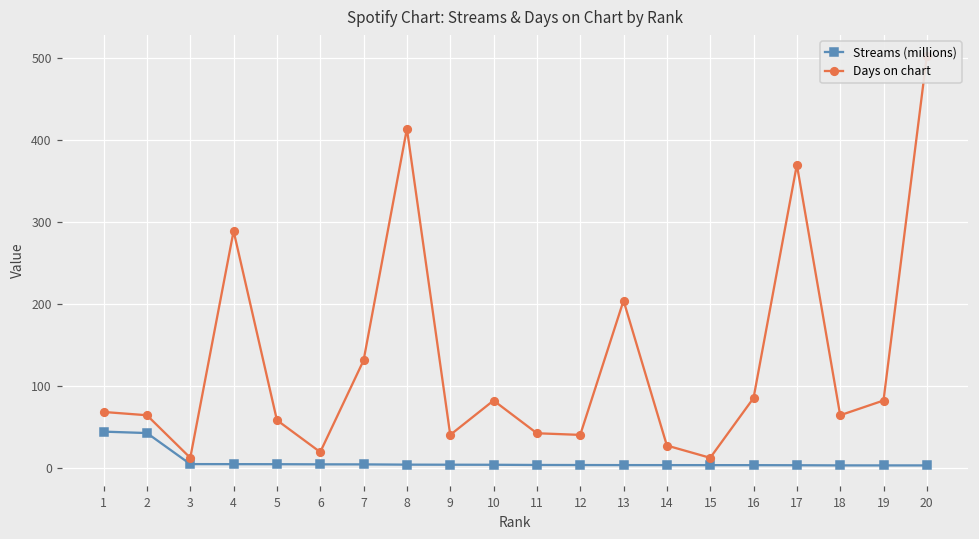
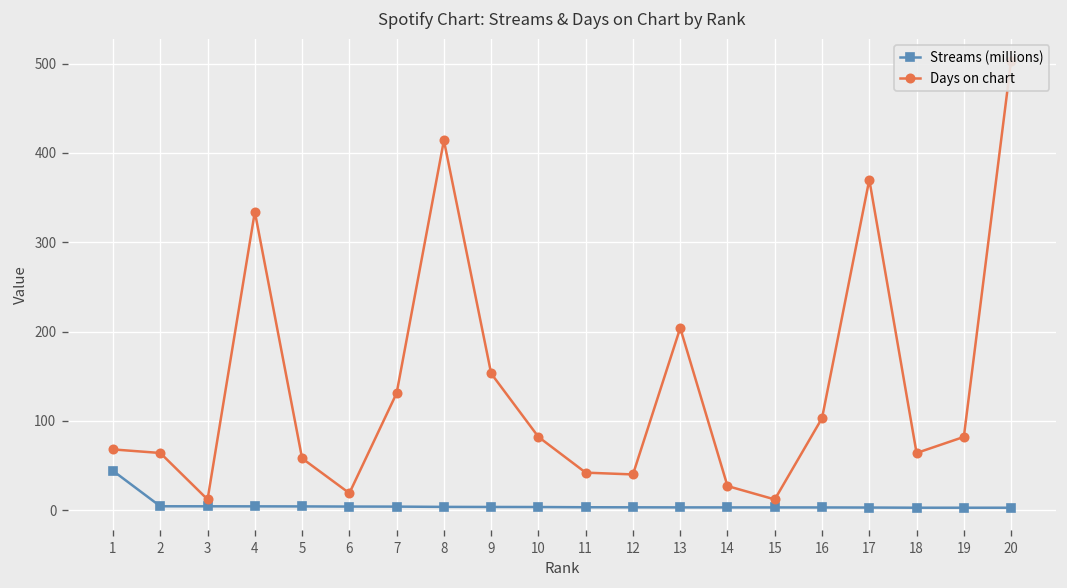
  {
    "Streams (millions)": {
      "1": 40,
-     "2": 40,
+     "2": 0,
      "3": 0,
      "4": 0,
      "5": 0,
      "6": 0,
      "7": 0,
      "8": 0,
      "9": 0,
      "10": 0,
      "11": 0,
      "12": 0,
      "13": 0,
      "14": 0,
      "15": 0,
      "16": 0,
      "17": 0,
      "18": 0,
      "19": 0,
      "20": 0
    },
    "Days on chart": {
      "1": 70,
      "2": 60,
      "3": 10,
-     "4": 290,
+     "4": 330,
      "5": 60,
      "6": 20,
      "7": 130,
      "8": 410,
-     "9": 40,
+     "9": 150,
      "10": 80,
      "11": 40,
      "12": 40,
      "13": 200,
      "14": 30,
      "15": 10,
-     "16": 90,
+     "16": 100,
      "17": 370,
      "18": 60,
      "19": 80
    }
  }
